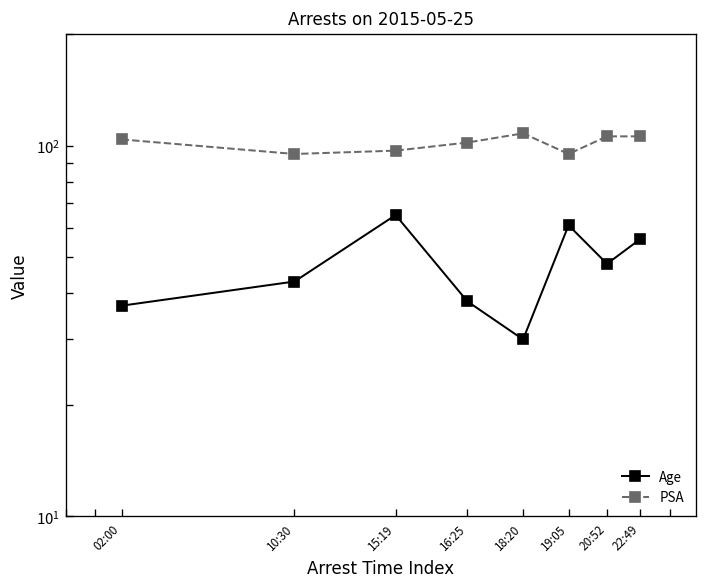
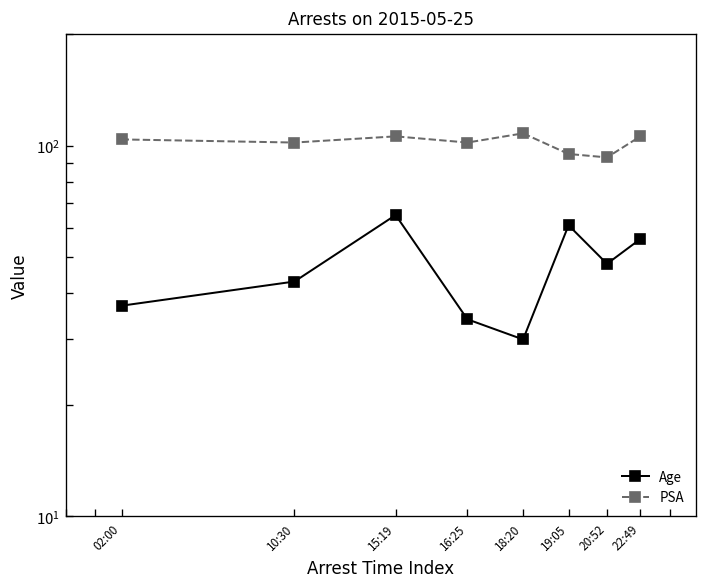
  {
    "Age": {
      "02:00": 37,
      "10:30": 43,
      "15:19": 65,
-     "16:25": 38,
+     "16:25": 34,
      "18:20": 30,
      "19:05": 61,
      "20:52": 48,
      "22:49": 56
    },
    "PSA": {
      "02:00": 104,
-     "10:30": 95,
-     "15:19": 97,
+     "10:30": 102,
+     "15:19": 106,
      "16:25": 102,
      "18:20": 108,
      "19:05": 95,
-     "20:52": 106,
+     "20:52": 93,
      "22:49": 106
    }
  }
